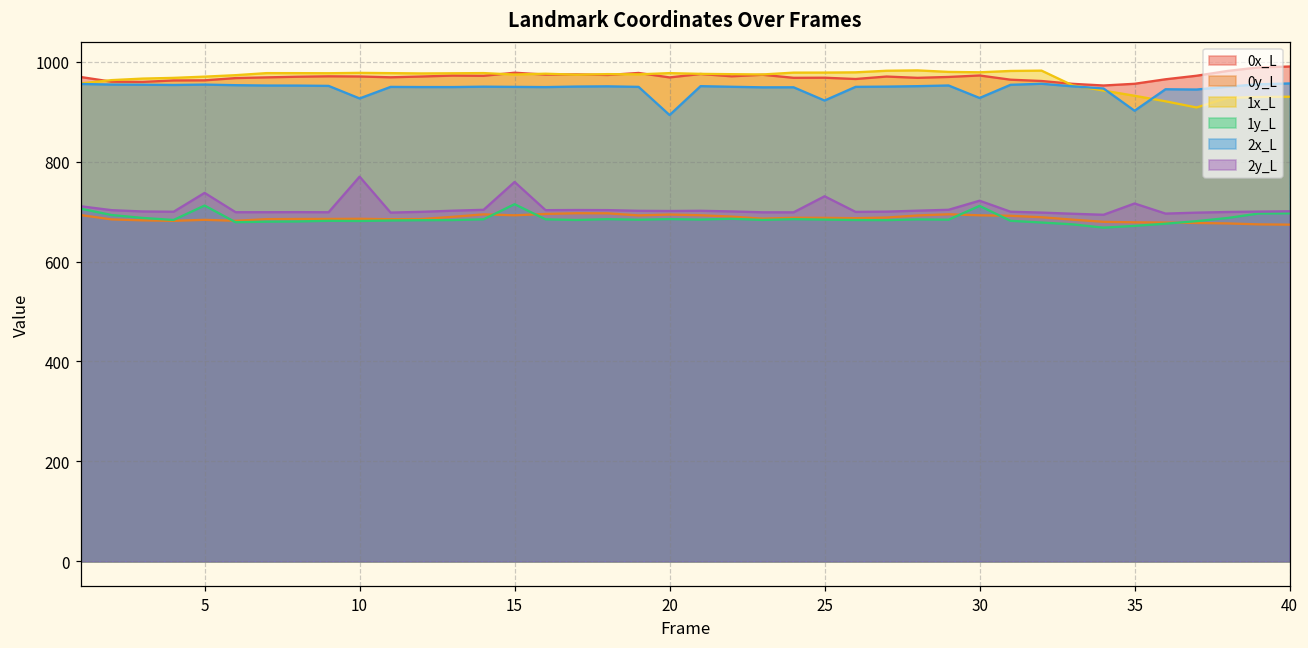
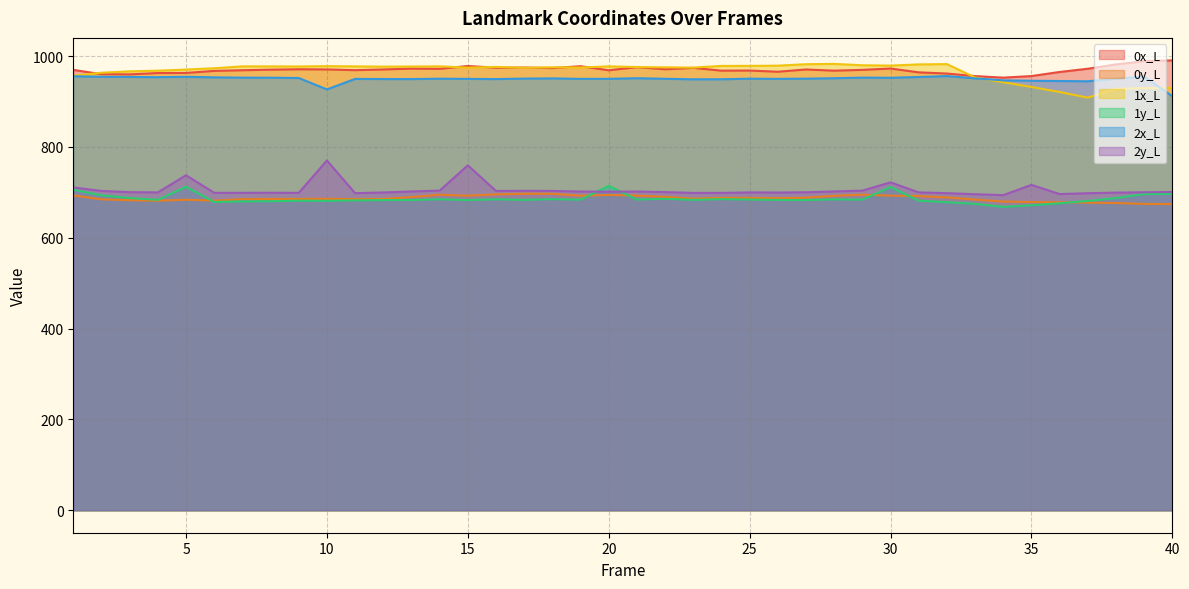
  {
    "1y_L": {
      "5": 710,
-     "15": 710,
-     "20": 680,
+     "15": 680,
+     "20": 710,
      "30": 710,
      "35": 670
    },
    "2x_L": {
      "5": 950,
      "10": 930,
      "15": 950,
-     "20": 890,
-     "25": 920,
-     "30": 930,
-     "35": 900,
-     "40": 960
+     "20": 950,
+     "25": 950,
+     "30": 950,
+     "35": 950,
+     "40": 910
    },
    "2y_L": {
      "5": 740,
      "10": 770,
      "15": 760,
      "20": 700,
-     "25": 730,
+     "25": 700,
      "30": 720,
      "35": 720
    }
  }
